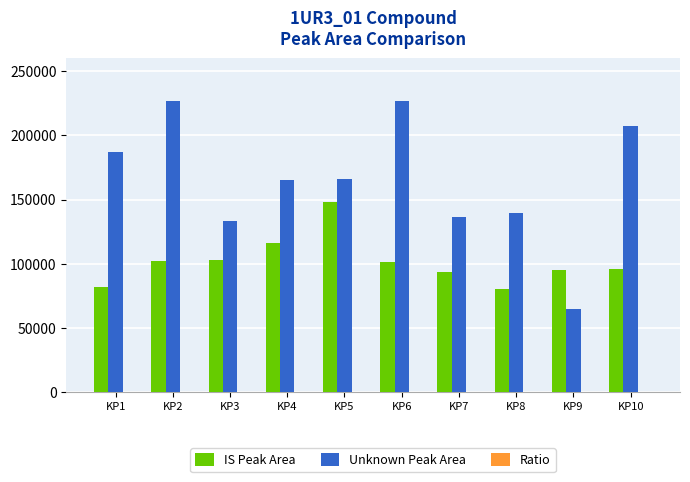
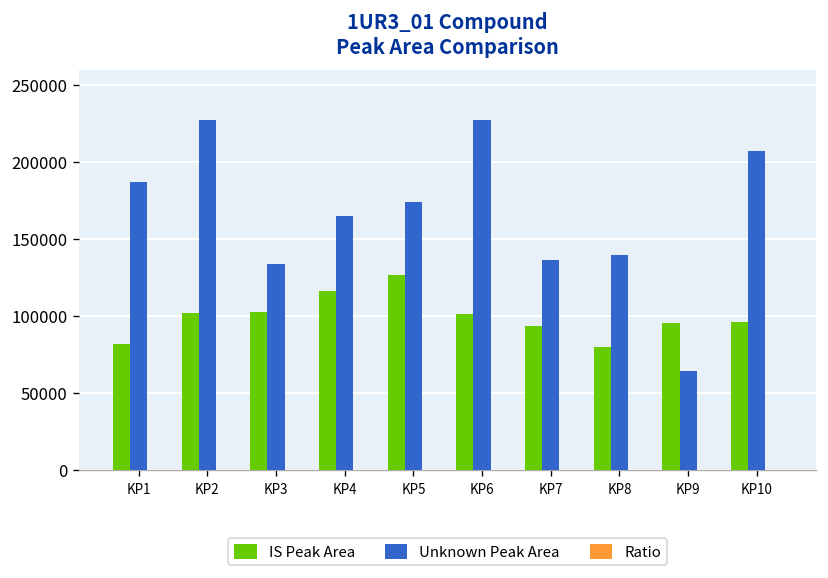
  {
    "IS Peak Area": {
      "KP1": 82000,
      "KP2": 102000,
      "KP3": 103000,
      "KP4": 116000,
-     "KP5": 148000,
+     "KP5": 127000,
      "KP6": 101000,
      "KP7": 94000,
      "KP8": 80000,
      "KP9": 95000,
      "KP10": 96000
    },
    "Unknown Peak Area": {
      "KP1": 187000,
      "KP2": 227000,
      "KP3": 134000,
      "KP4": 165000,
-     "KP5": 166000,
+     "KP5": 174000,
      "KP6": 227000,
      "KP7": 136000,
      "KP8": 139000,
      "KP9": 64000,
      "KP10": 207000
    }
  }
